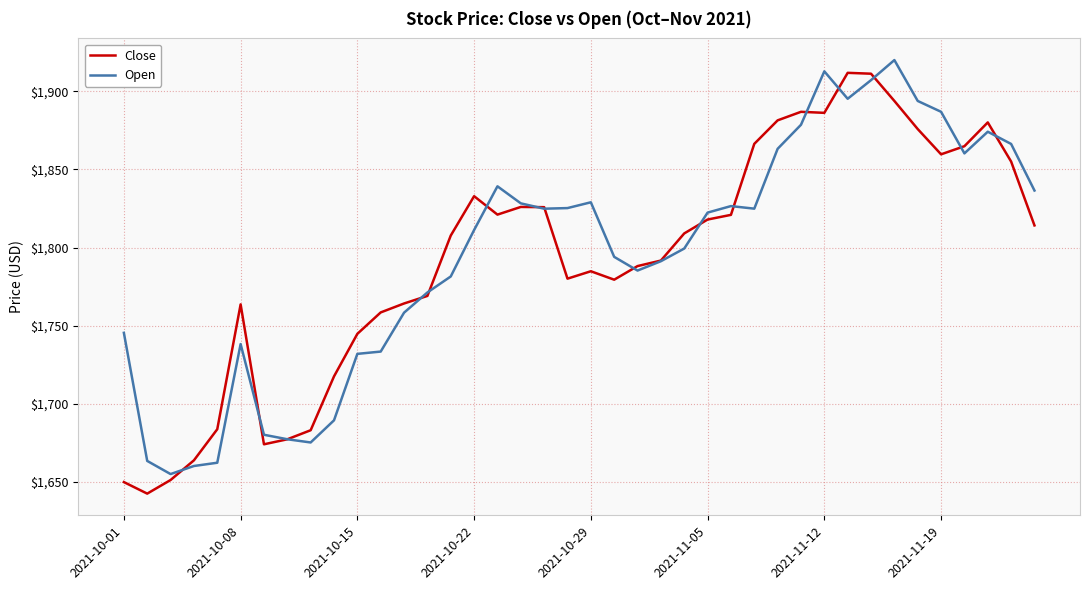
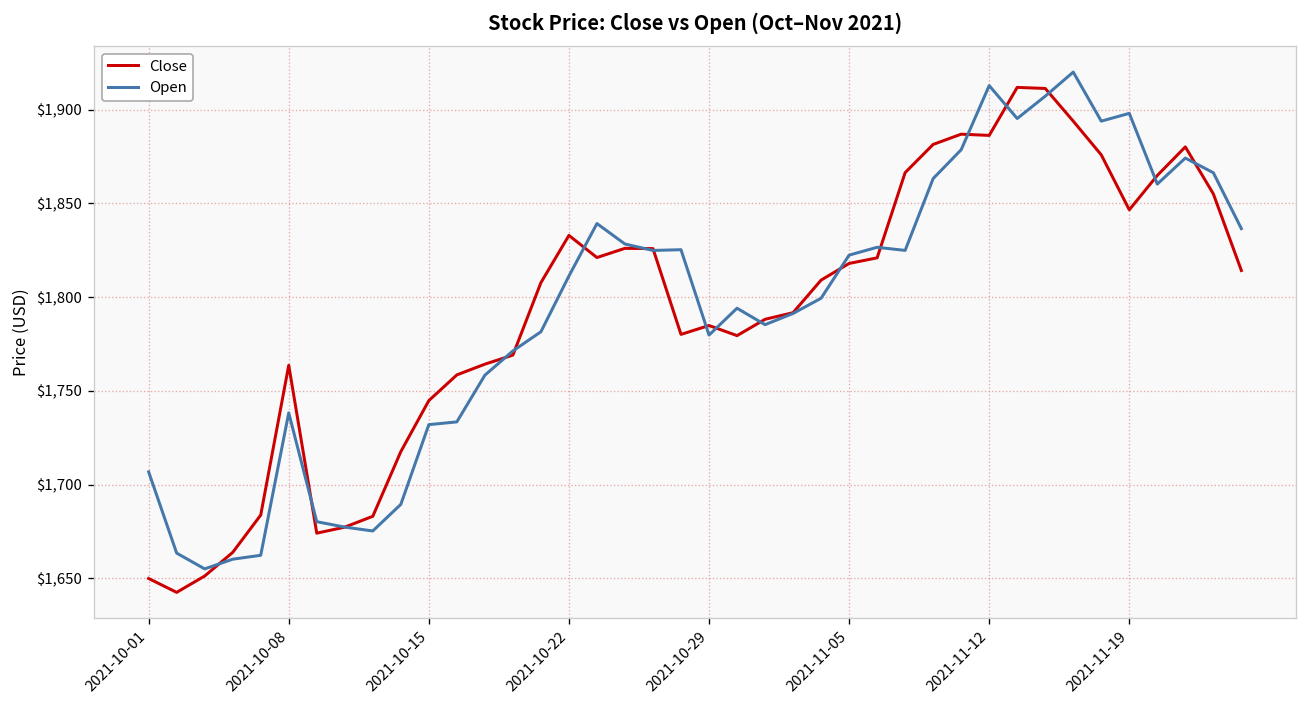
  {
    "Close": {
      "2021-10-01": "$1,650",
      "2021-10-08": "$1,764",
      "2021-10-15": "$1,745",
      "2021-10-22": "$1,833",
      "2021-10-29": "$1,785",
      "2021-11-05": "$1,818",
      "2021-11-12": "$1,886",
-     "2021-11-19": "$1,860"
+     "2021-11-19": "$1,847"
    },
    "Open": {
-     "2021-10-01": "$1,745",
+     "2021-10-01": "$1,707",
      "2021-10-08": "$1,738",
      "2021-10-15": "$1,732",
      "2021-10-22": "$1,811",
-     "2021-10-29": "$1,829",
+     "2021-10-29": "$1,780",
      "2021-11-05": "$1,822",
      "2021-11-12": "$1,913",
-     "2021-11-19": "$1,887"
+     "2021-11-19": "$1,898"
    }
  }
